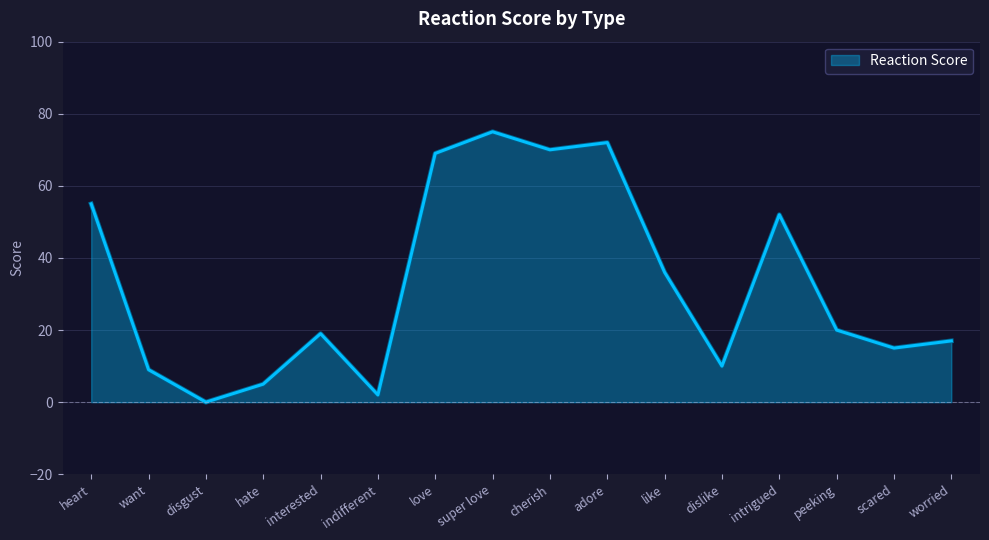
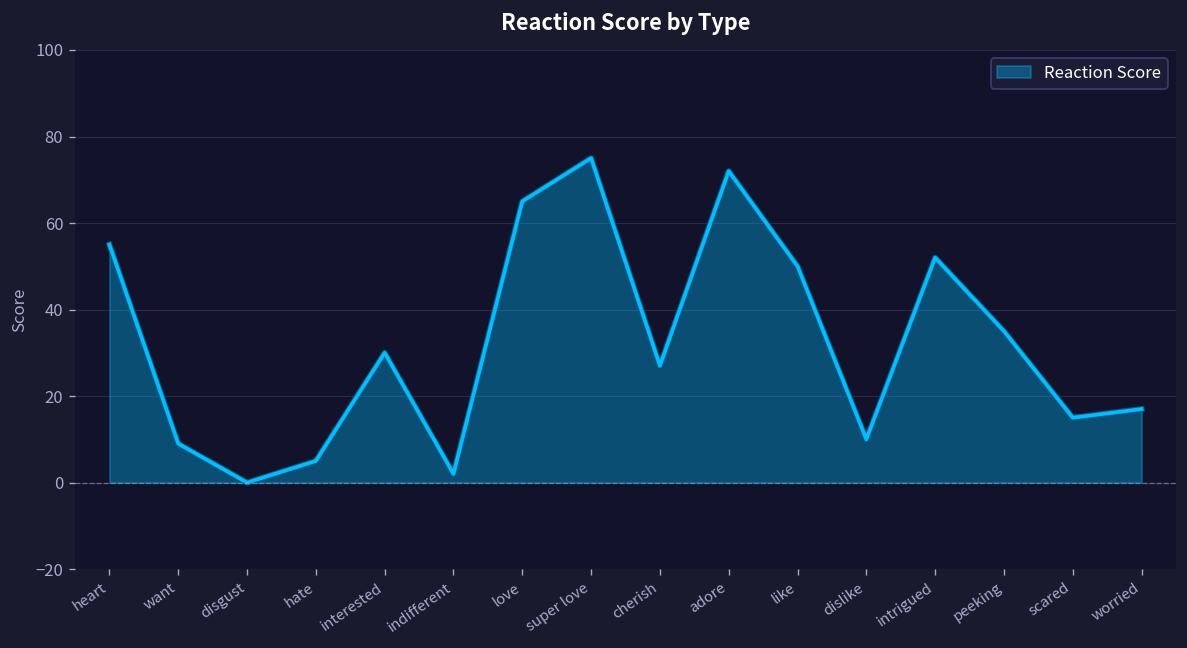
  {
    "heart": 55,
    "want": 9,
    "disgust": 0,
    "hate": 5,
-   "interested": 19,
+   "interested": 30,
    "indifferent": 2,
-   "love": 69,
+   "love": 65,
    "super love": 75,
-   "cherish": 70,
+   "cherish": 27,
    "adore": 72,
-   "like": 36,
+   "like": 50,
    "dislike": 10,
    "intrigued": 52,
-   "peeking": 20,
+   "peeking": 35,
    "scared": 15,
    "worried": 17
  }
